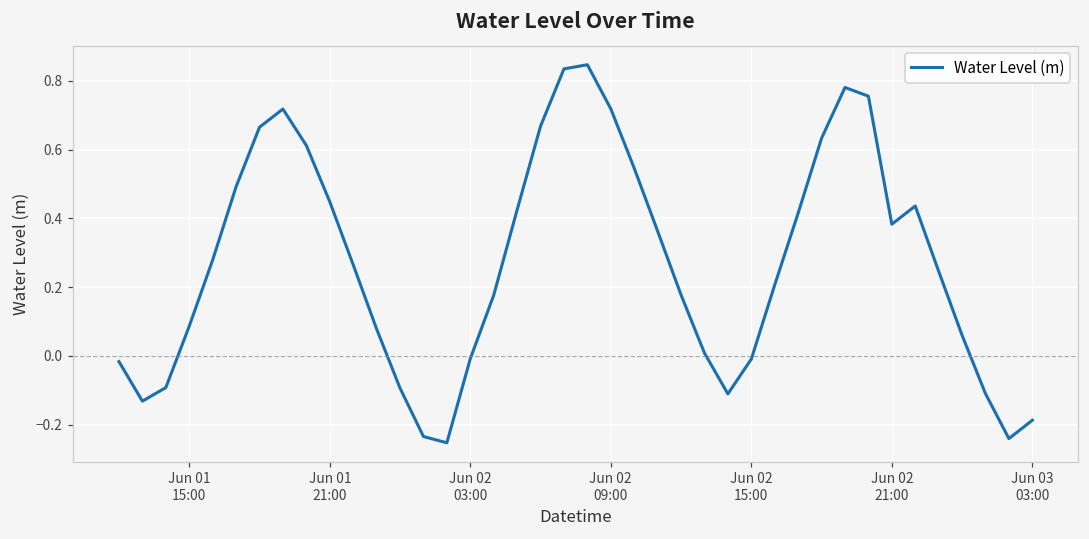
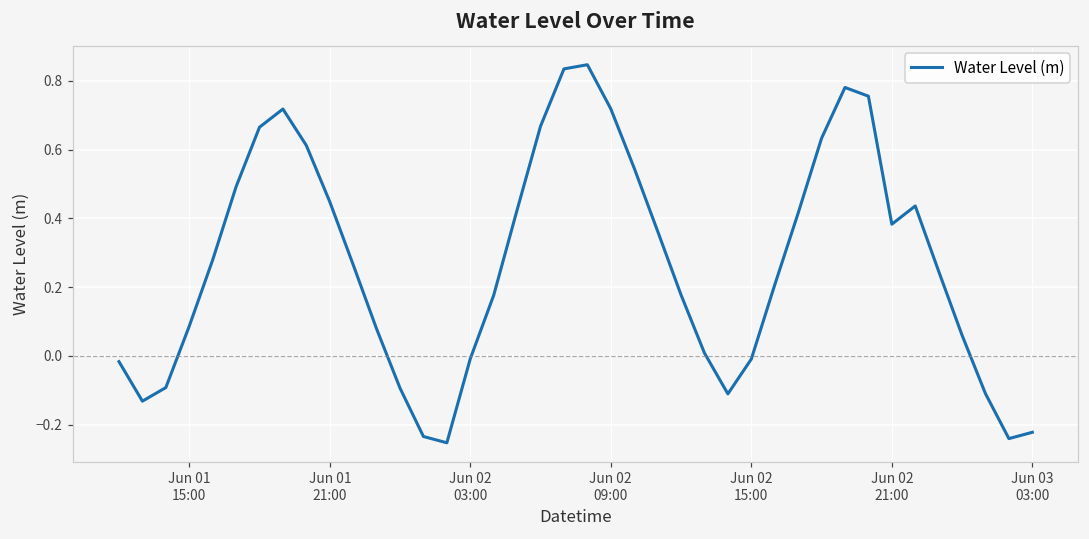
  {
    "Jun 01 15:00": 0.09,
    "Jun 01 21:00": 0.45,
    "Jun 02 03:00": -0.01,
    "Jun 02 09:00": 0.72,
    "Jun 02 15:00": -0.01,
    "Jun 02 21:00": 0.38,
-   "Jun 03 03:00": -0.19
+   "Jun 03 03:00": -0.22
  }
